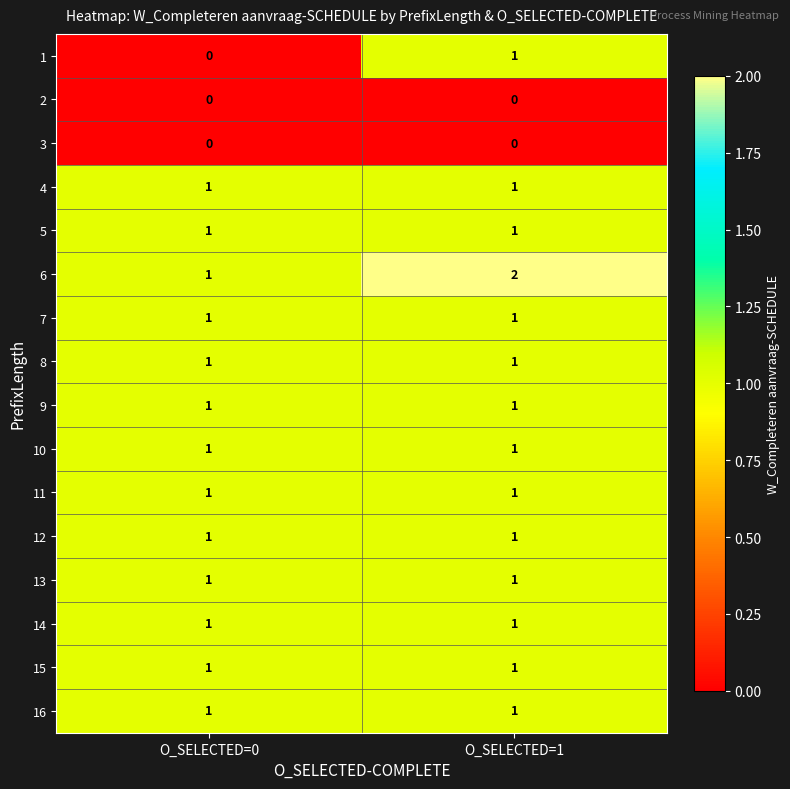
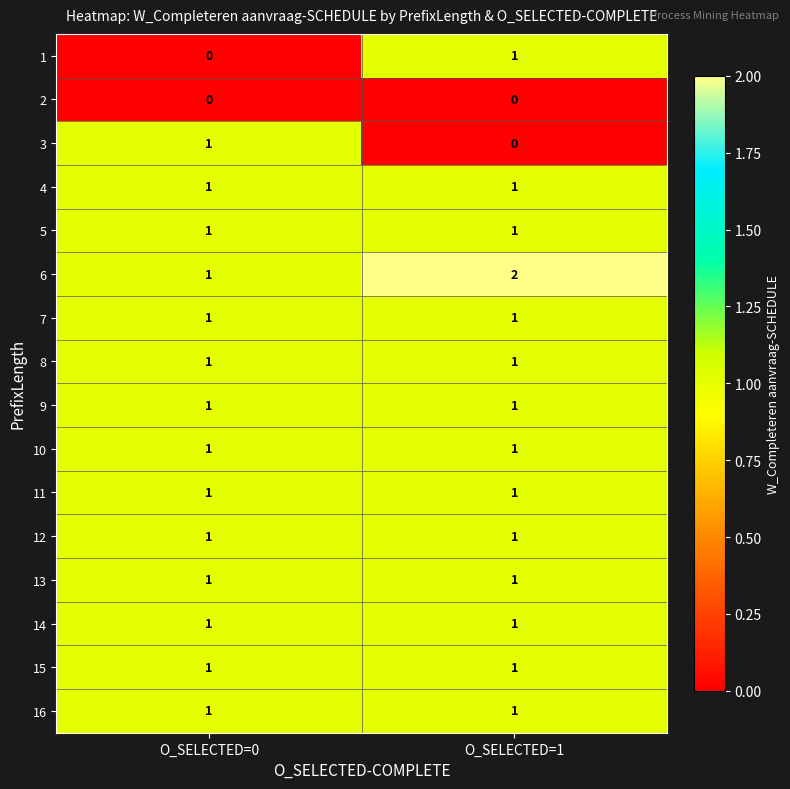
  {
    "1": {
      "O_SELECTED=0": 0,
      "O_SELECTED=1": 1
    },
    "2": {
      "O_SELECTED=0": 0,
      "O_SELECTED=1": 0
    },
    "3": {
-     "O_SELECTED=0": 0,
+     "O_SELECTED=0": 1,
      "O_SELECTED=1": 0
    },
    "4": {
      "O_SELECTED=0": 1,
      "O_SELECTED=1": 1
    },
    "5": {
      "O_SELECTED=0": 1,
      "O_SELECTED=1": 1
    },
    "6": {
      "O_SELECTED=0": 1,
      "O_SELECTED=1": 2
    },
    "7": {
      "O_SELECTED=0": 1,
      "O_SELECTED=1": 1
    },
    "8": {
      "O_SELECTED=0": 1,
      "O_SELECTED=1": 1
    },
    "9": {
      "O_SELECTED=0": 1,
      "O_SELECTED=1": 1
    },
    "10": {
      "O_SELECTED=0": 1,
      "O_SELECTED=1": 1
    },
    "11": {
      "O_SELECTED=0": 1,
      "O_SELECTED=1": 1
    },
    "12": {
      "O_SELECTED=0": 1,
      "O_SELECTED=1": 1
    },
    "13": {
      "O_SELECTED=0": 1,
      "O_SELECTED=1": 1
    },
    "14": {
      "O_SELECTED=0": 1,
      "O_SELECTED=1": 1
    },
    "15": {
      "O_SELECTED=0": 1,
      "O_SELECTED=1": 1
    },
    "16": {
      "O_SELECTED=0": 1,
      "O_SELECTED=1": 1
    }
  }
